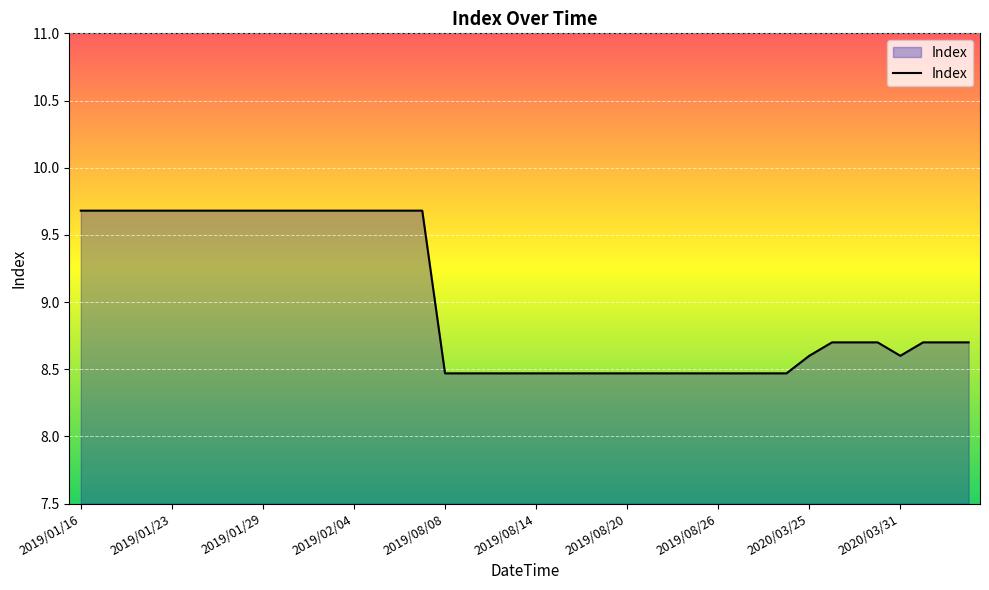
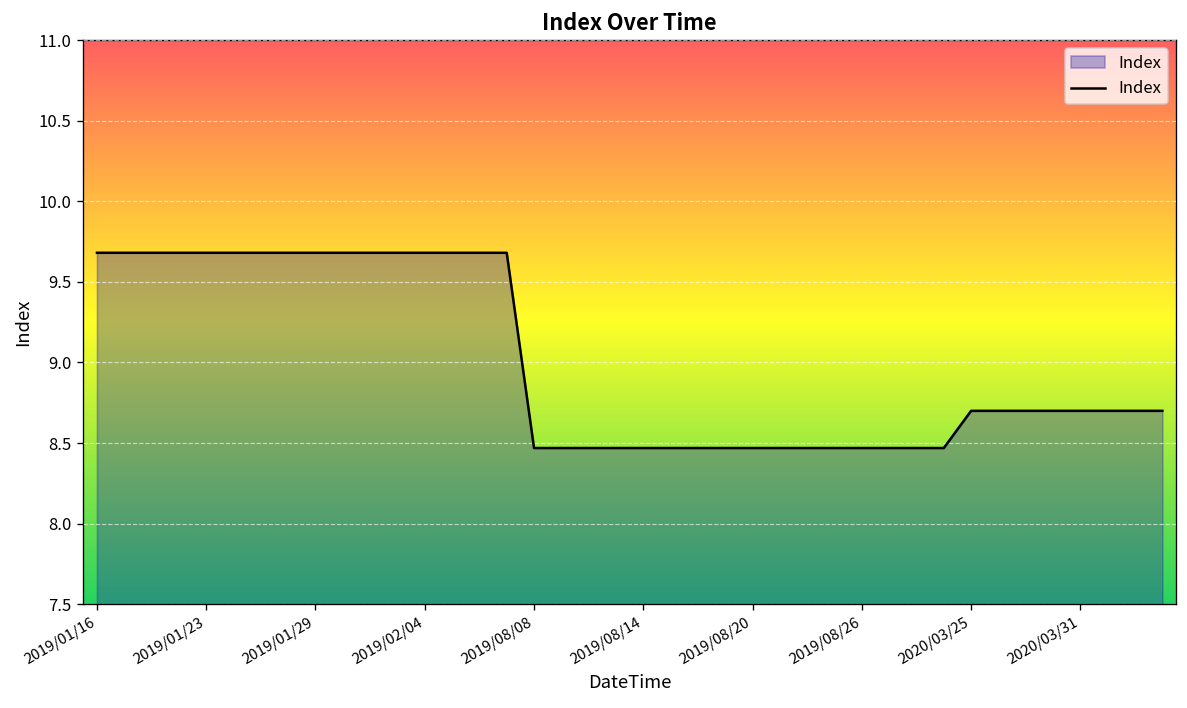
  {
    "2019/01/16": 9.68,
    "2019/01/23": 9.68,
    "2019/01/29": 9.68,
    "2019/02/04": 9.68,
    "2019/08/08": 8.47,
    "2019/08/14": 8.47,
    "2019/08/20": 8.47,
    "2019/08/26": 8.47,
-   "2020/03/25": 8.6,
-   "2020/03/31": 8.6
+   "2020/03/25": 8.7,
+   "2020/03/31": 8.7
  }
